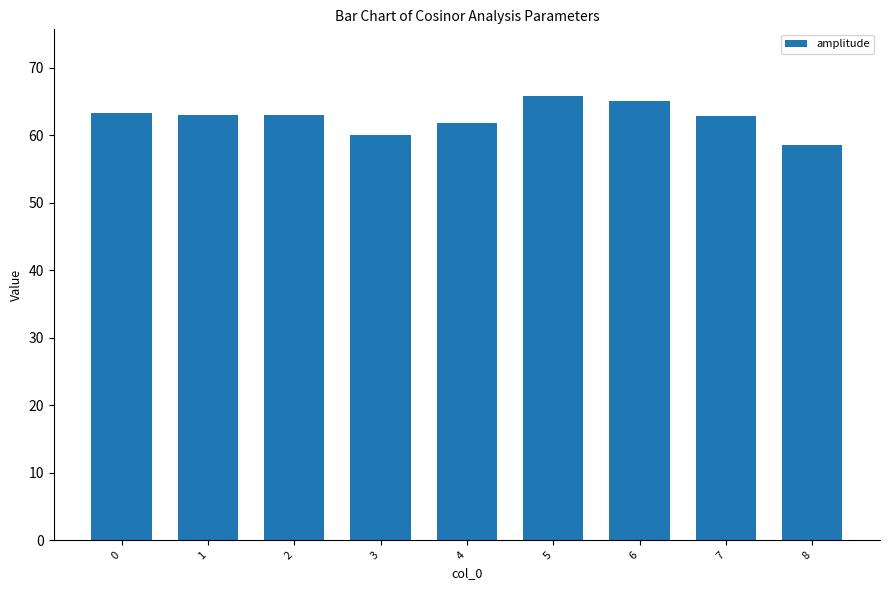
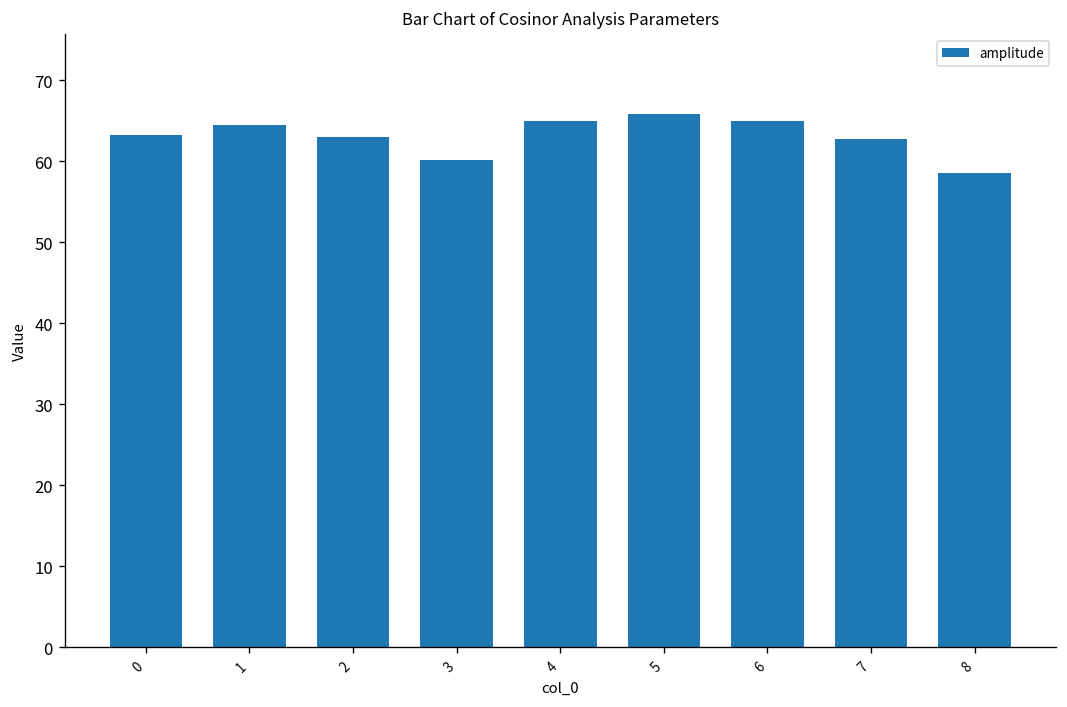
  {
    "0": 63,
-   "1": 63,
+   "1": 65,
    "2": 63,
    "3": 60,
-   "4": 62,
+   "4": 65,
    "5": 66,
    "6": 65,
    "7": 63,
    "8": 59
  }
